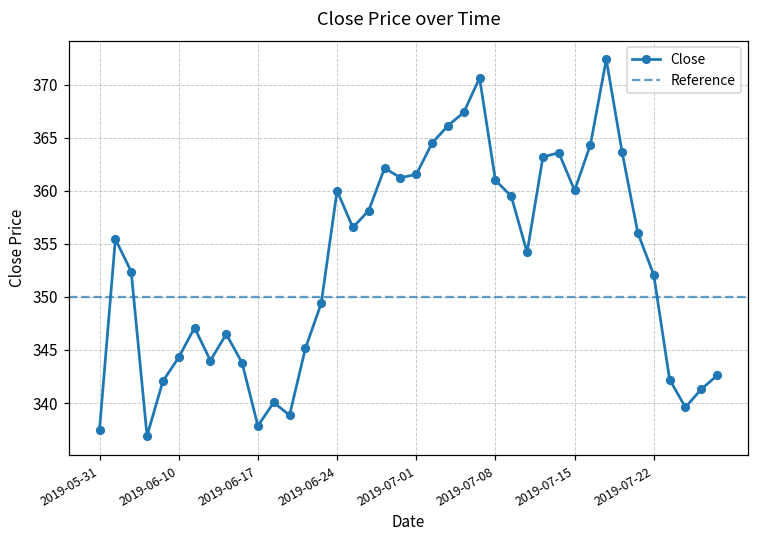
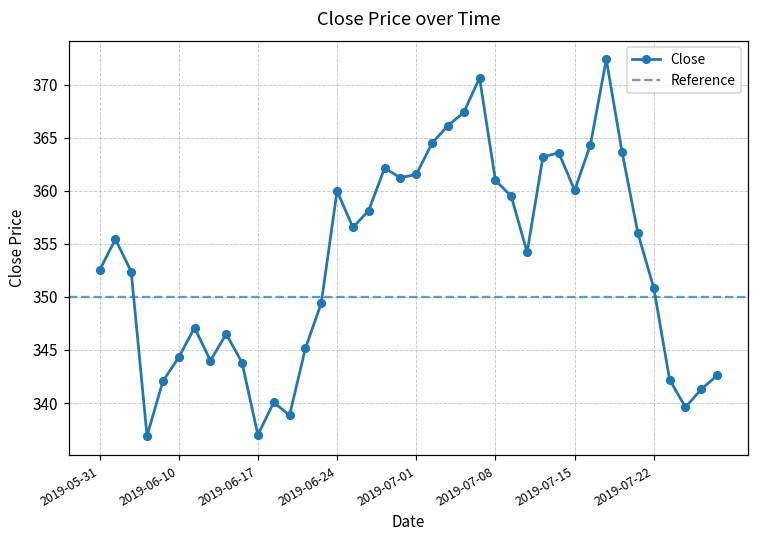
  {
-   "2019-05-31": 338,
+   "2019-05-31": 353,
    "2019-06-10": 344,
-   "2019-06-17": 338,
+   "2019-06-17": 337,
    "2019-06-24": 360,
    "2019-07-01": 362,
    "2019-07-08": 361,
    "2019-07-15": 360,
-   "2019-07-22": 352
+   "2019-07-22": 351
  }
